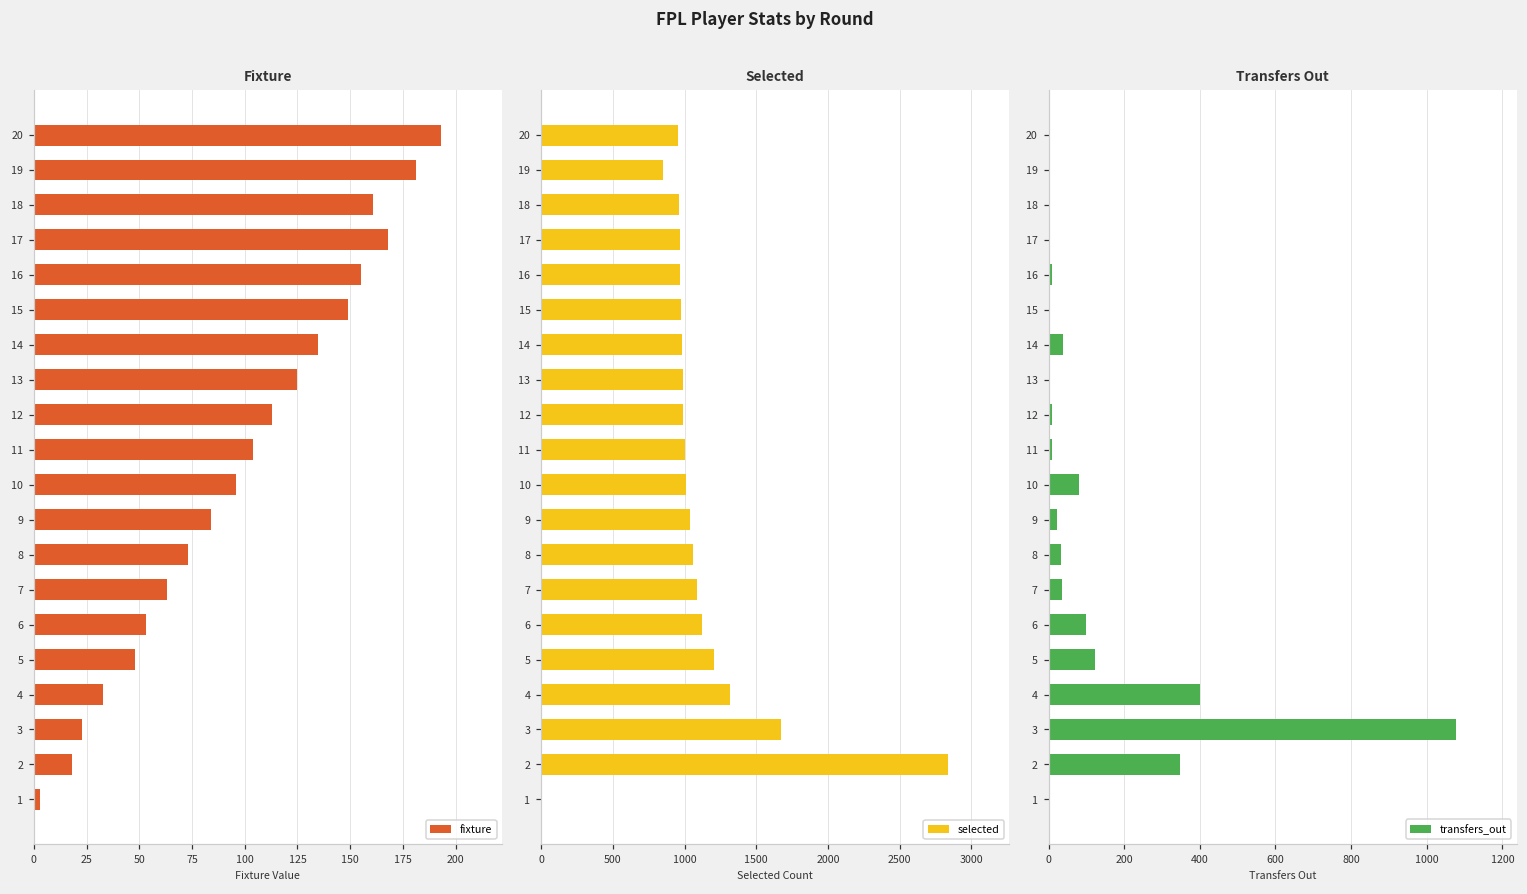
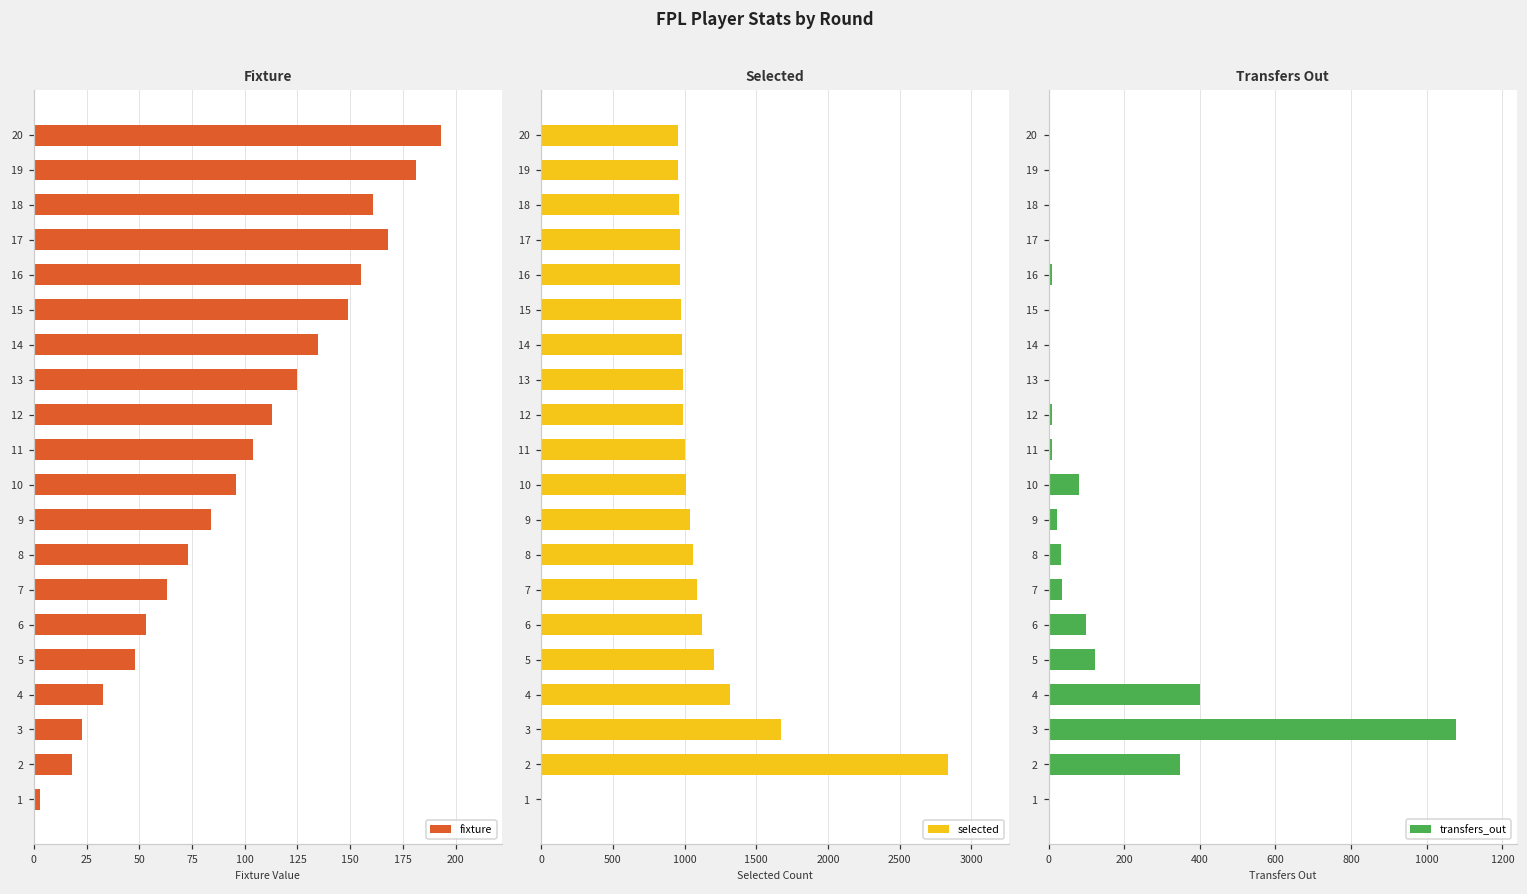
  {
    "Fixture": {
      "20": 193,
      "19": 181,
      "18": 161,
      "17": 168,
      "16": 155,
      "15": 149,
      "14": 135,
      "13": 125,
      "12": 113,
      "11": 104,
      "10": 96,
      "9": 84,
      "8": 73,
      "7": 63,
      "6": 53,
      "5": 48,
      "4": 33,
      "3": 23,
      "2": 18,
      "1": 3
    },
    "Selected": {
      "20": 960,
-     "19": 850,
+     "19": 960,
      "18": 960,
      "17": 970,
      "16": 970,
      "15": 980,
      "14": 980,
      "13": 990,
      "12": 990,
      "11": 1000,
      "10": 1010,
      "9": 1040,
      "8": 1060,
      "7": 1090,
      "6": 1120,
      "5": 1210,
      "4": 1320,
      "3": 1680,
      "2": 2840,
      "1": 0
    },
    "Transfers Out": {
      "16": 10,
-     "14": 40,
+     "14": 10,
      "12": 10,
      "11": 10,
      "10": 80,
      "9": 20,
      "8": 30,
      "7": 40,
      "6": 100,
      "5": 120,
      "4": 400,
      "3": 1080,
      "2": 350,
      "1": 0
    }
  }
